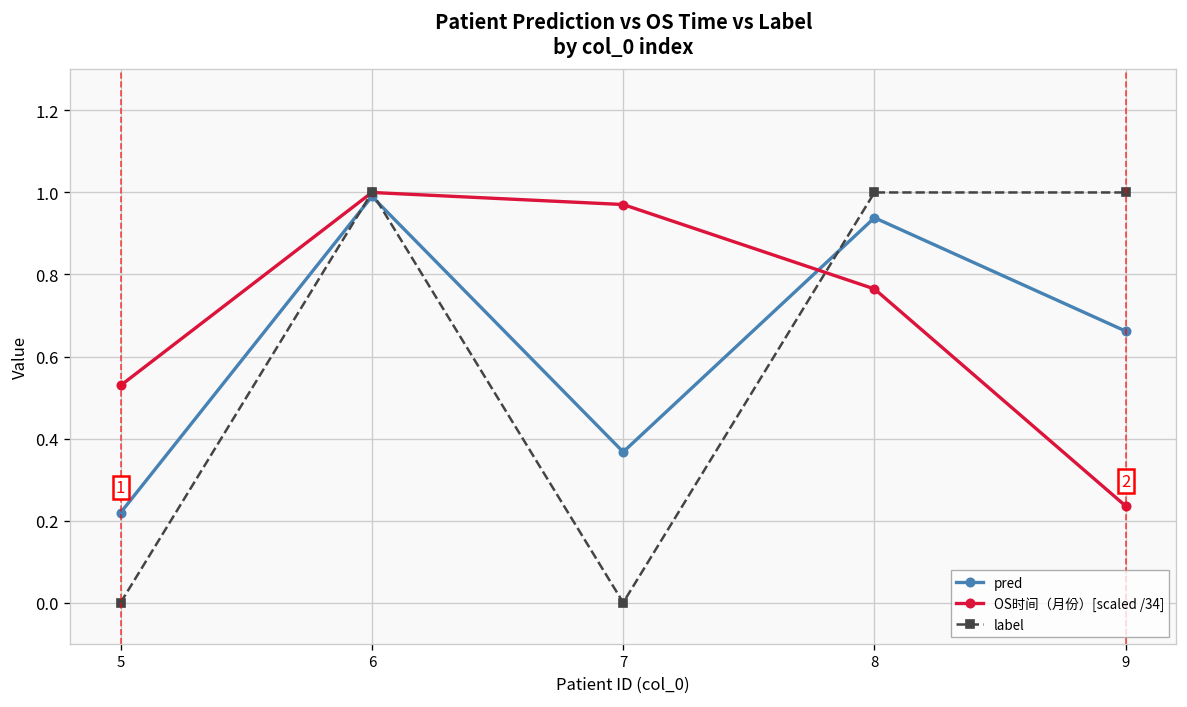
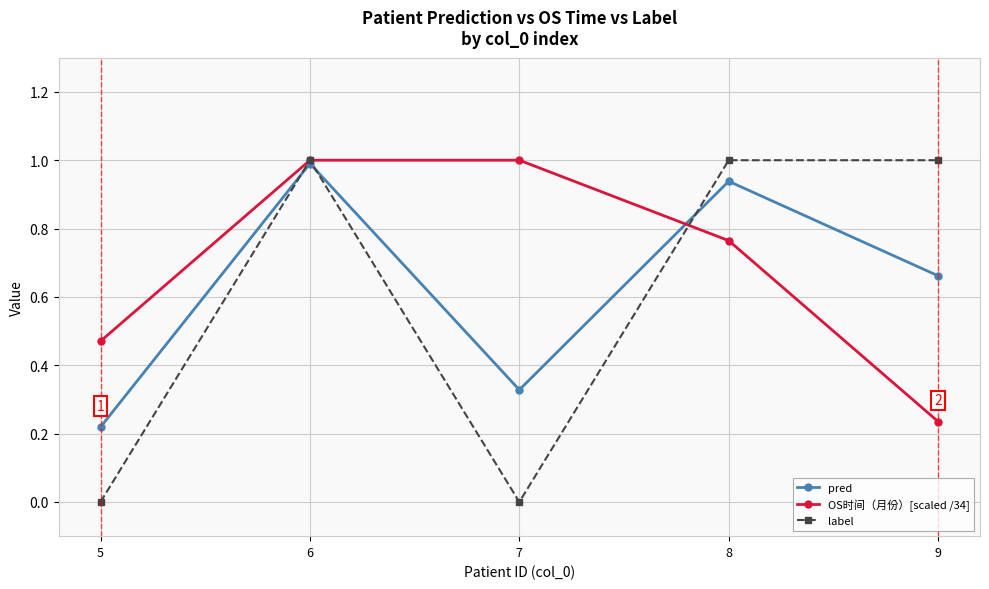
  {
    "pred": {
      "6": 0.99,
-     "7": 0.37,
+     "7": 0.33,
      "8": 0.94,
      "9": 0.66
    },
    "OS时间（月份）[scaled /34]": {
-     "5": 0.53,
-     "7": 0.97,
+     "5": 0.47,
+     "7": 1.00,
      "8": 0.76
    },
    "label": {
      "5": 0.00,
      "7": 0.00,
      "8": 1.00,
      "9": 1.00
    }
  }
